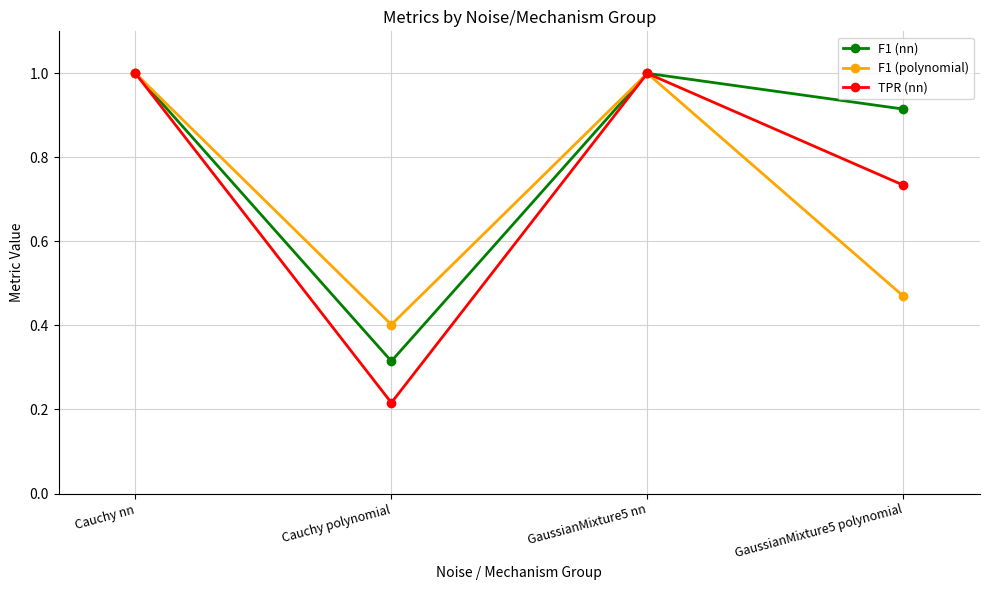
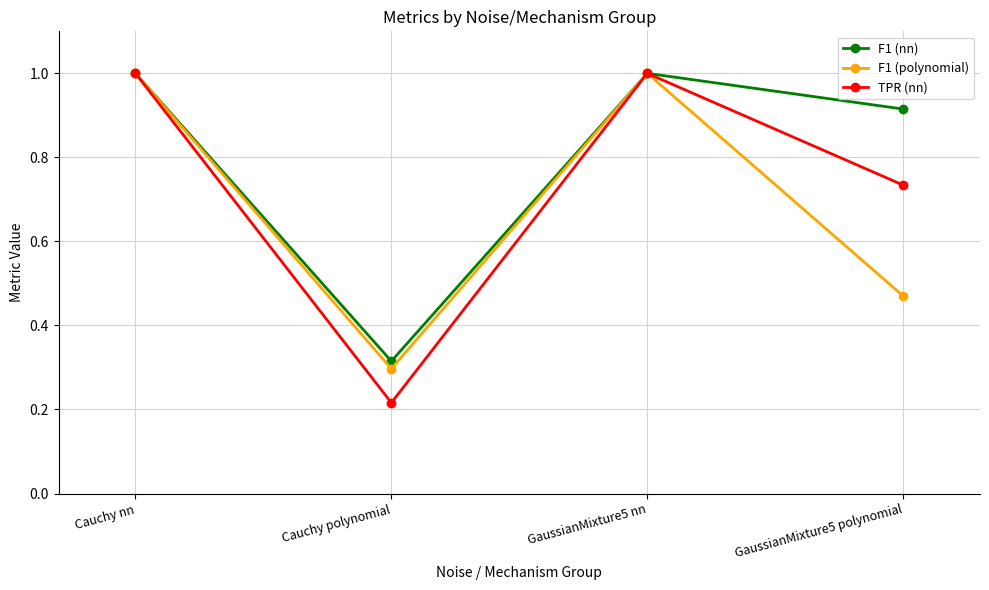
  {
    "F1 (nn)": {
      "Cauchy polynomial": 0.32,
      "GaussianMixture5 polynomial": 0.92
    },
    "F1 (polynomial)": {
-     "Cauchy polynomial": 0.40,
+     "Cauchy polynomial": 0.30,
      "GaussianMixture5 polynomial": 0.47
    },
    "TPR (nn)": {
      "Cauchy polynomial": 0.22,
      "GaussianMixture5 polynomial": 0.73
    }
  }
